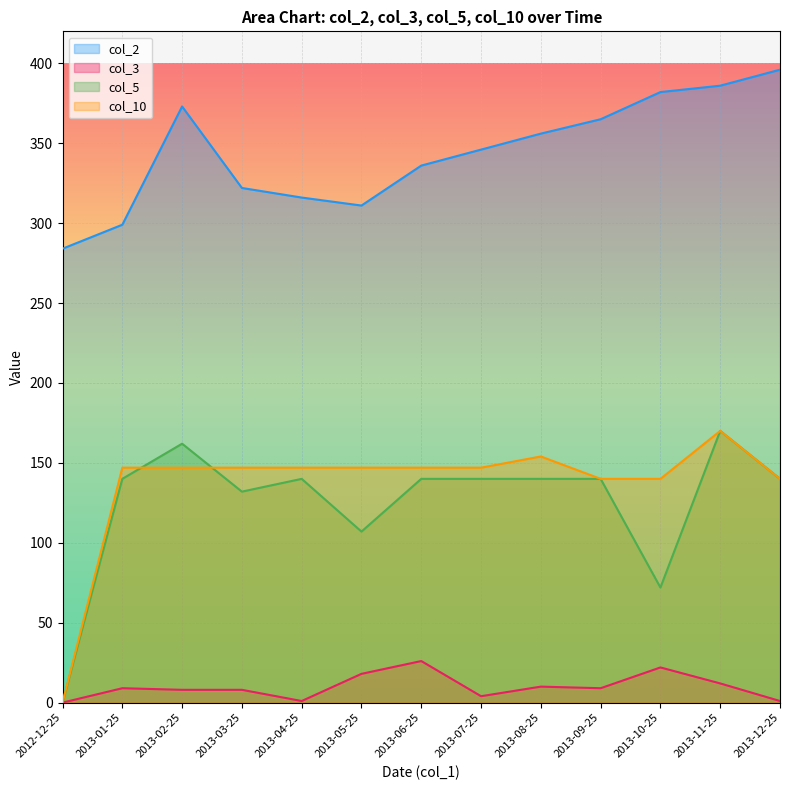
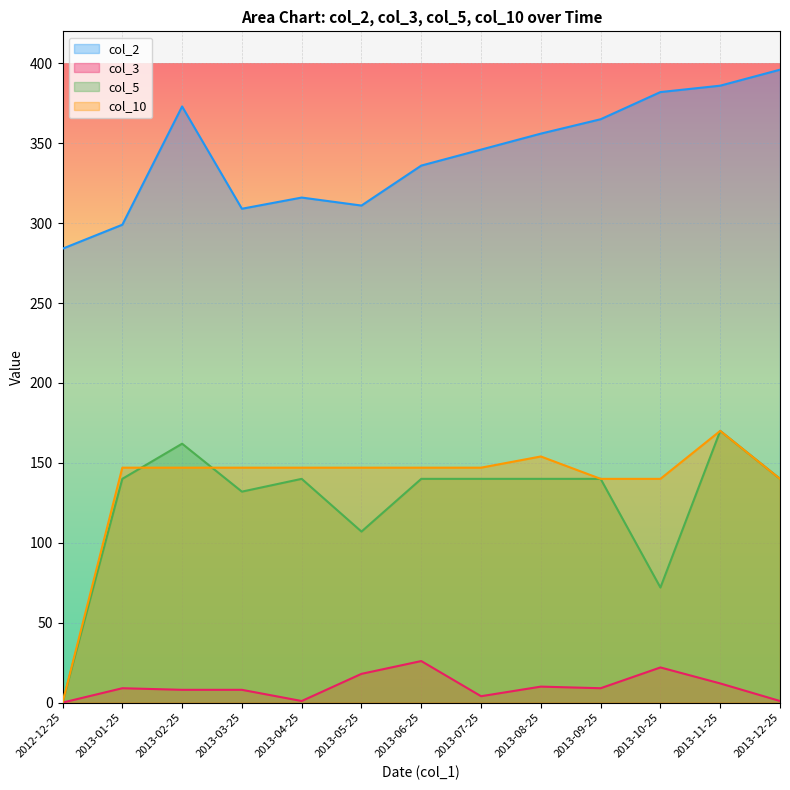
  {
    "col_2": {
      "2012-12-25": 284,
      "2013-01-25": 299,
      "2013-02-25": 373,
-     "2013-03-25": 322,
+     "2013-03-25": 309,
      "2013-04-25": 316,
      "2013-05-25": 311,
      "2013-06-25": 336,
      "2013-07-25": 346,
      "2013-08-25": 356,
      "2013-09-25": 365,
      "2013-10-25": 382,
      "2013-11-25": 386,
      "2013-12-25": 396
    },
    "col_3": {
      "2013-01-25": 9,
      "2013-02-25": 8,
      "2013-03-25": 8,
      "2013-04-25": 1,
      "2013-05-25": 18,
      "2013-06-25": 26,
      "2013-07-25": 4,
      "2013-08-25": 10,
      "2013-09-25": 9,
      "2013-10-25": 22,
      "2013-11-25": 12,
      "2013-12-25": 1
    },
    "col_5": {
      "2013-01-25": 140,
      "2013-02-25": 162,
      "2013-03-25": 132,
      "2013-04-25": 140,
      "2013-05-25": 107,
      "2013-06-25": 140,
      "2013-07-25": 140,
      "2013-08-25": 140,
      "2013-10-25": 72
    },
    "col_10": {
      "2013-01-25": 147,
      "2013-02-25": 147,
      "2013-03-25": 147,
      "2013-04-25": 147,
      "2013-05-25": 147,
      "2013-06-25": 147,
      "2013-07-25": 147,
      "2013-08-25": 154,
      "2013-10-25": 140
    }
  }
